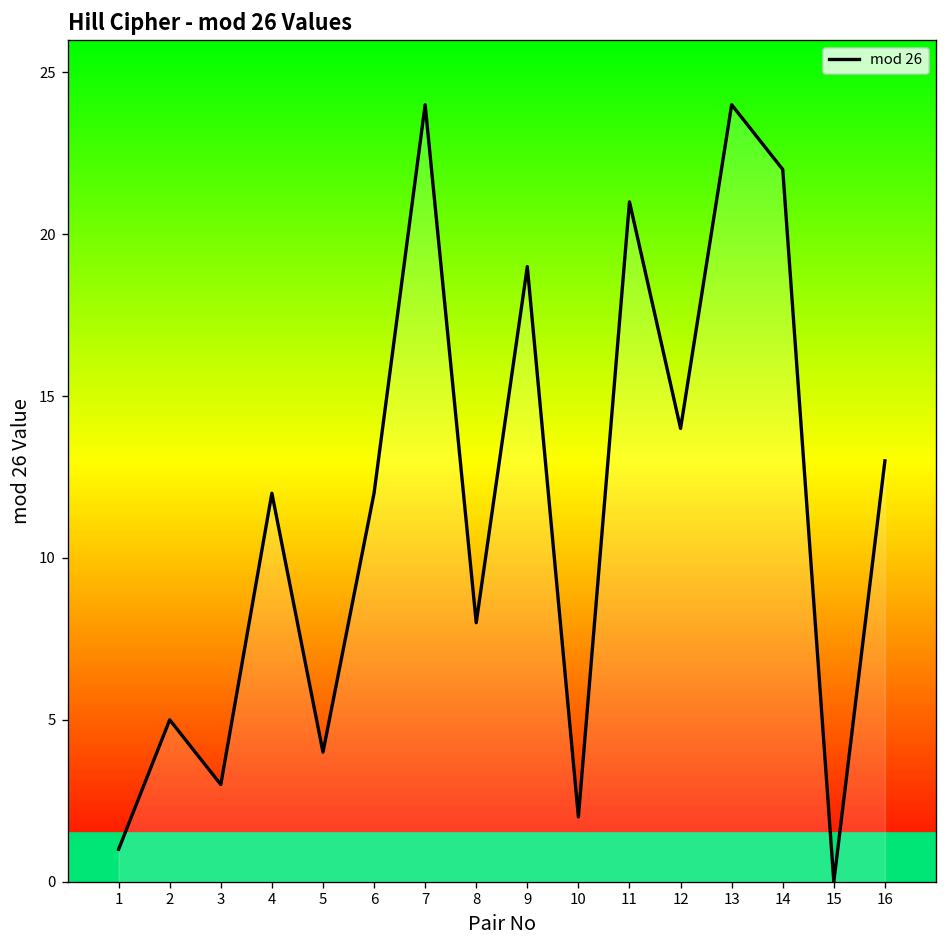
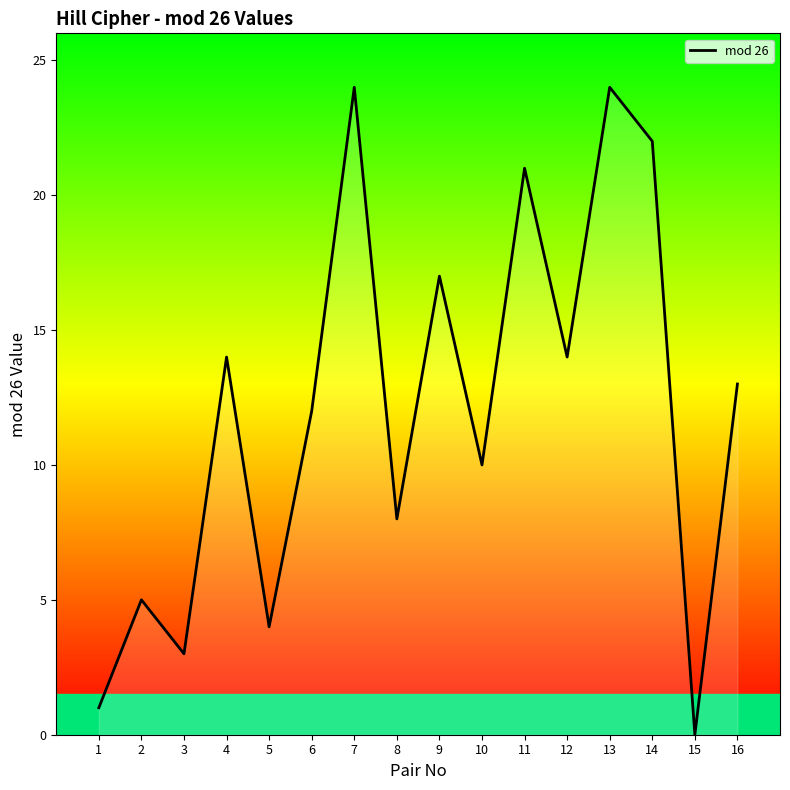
  {
    "2": 5,
    "3": 3,
-   "4": 12,
+   "4": 14,
    "5": 4,
    "6": 12,
    "7": 24,
    "8": 8,
-   "9": 19,
-   "10": 2,
+   "9": 17,
+   "10": 10,
    "11": 21,
    "12": 14,
    "13": 24,
    "14": 22,
    "16": 13
  }
